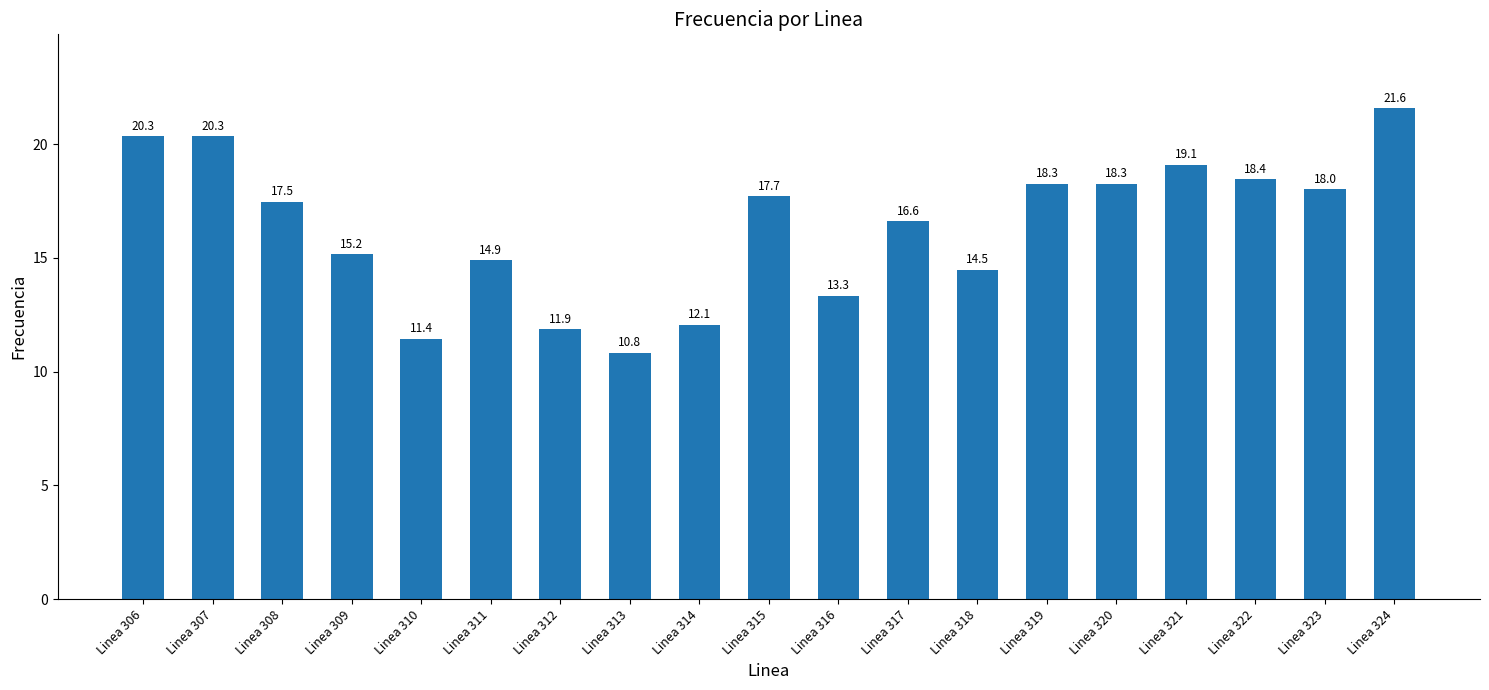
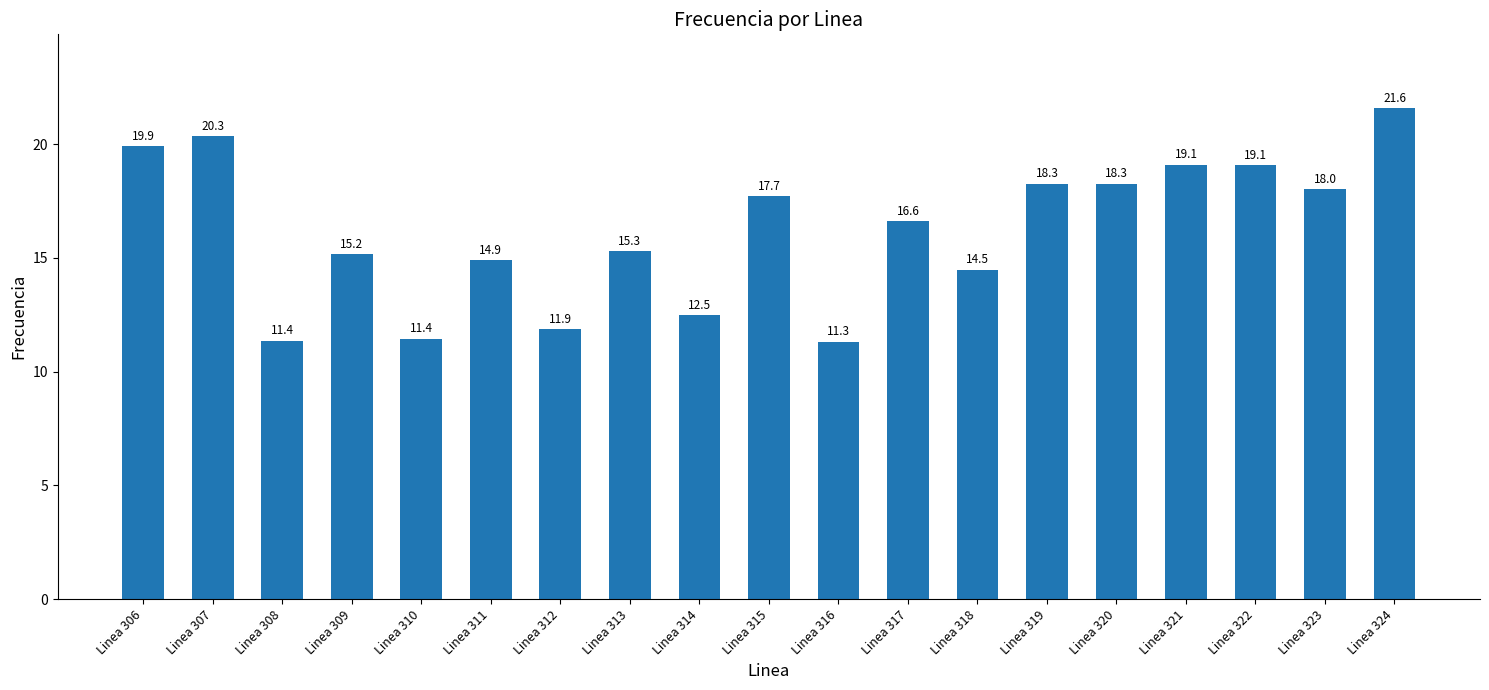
  {
-   "Linea 306": 20.3,
+   "Linea 306": 19.9,
    "Linea 307": 20.3,
-   "Linea 308": 17.5,
+   "Linea 308": 11.4,
    "Linea 309": 15.2,
    "Linea 310": 11.4,
    "Linea 311": 14.9,
    "Linea 312": 11.9,
-   "Linea 313": 10.8,
-   "Linea 314": 12.1,
+   "Linea 313": 15.3,
+   "Linea 314": 12.5,
    "Linea 315": 17.7,
-   "Linea 316": 13.3,
+   "Linea 316": 11.3,
    "Linea 317": 16.6,
    "Linea 318": 14.5,
    "Linea 319": 18.3,
    "Linea 320": 18.3,
    "Linea 321": 19.1,
-   "Linea 322": 18.4,
+   "Linea 322": 19.1,
    "Linea 323": 18.0,
    "Linea 324": 21.6
  }
